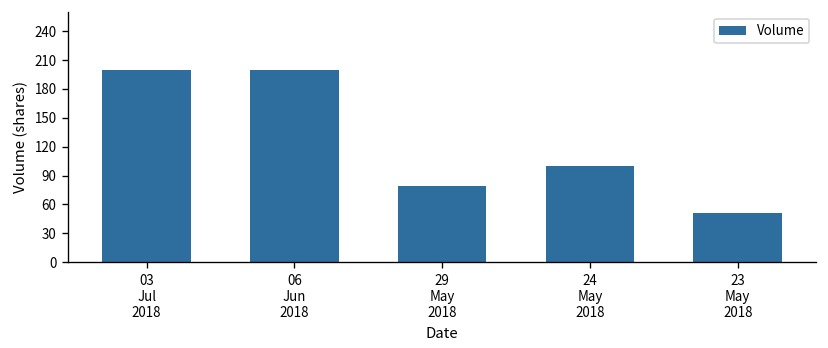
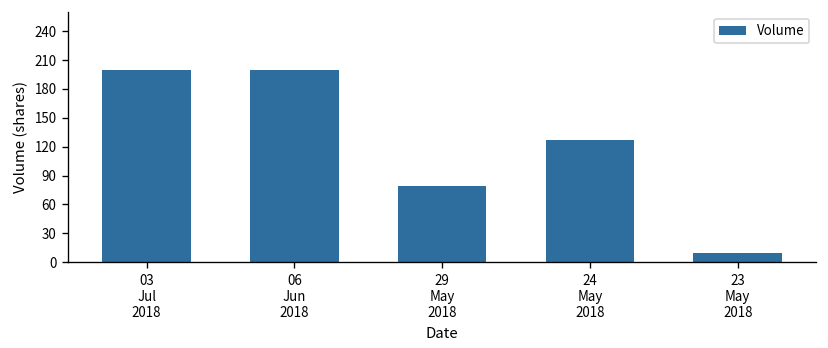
  {
    "03 Jul 2018": 200,
    "06 Jun 2018": 200,
    "29 May 2018": 80,
-   "24 May 2018": 100,
-   "23 May 2018": 50
+   "24 May 2018": 130,
+   "23 May 2018": 10
  }
